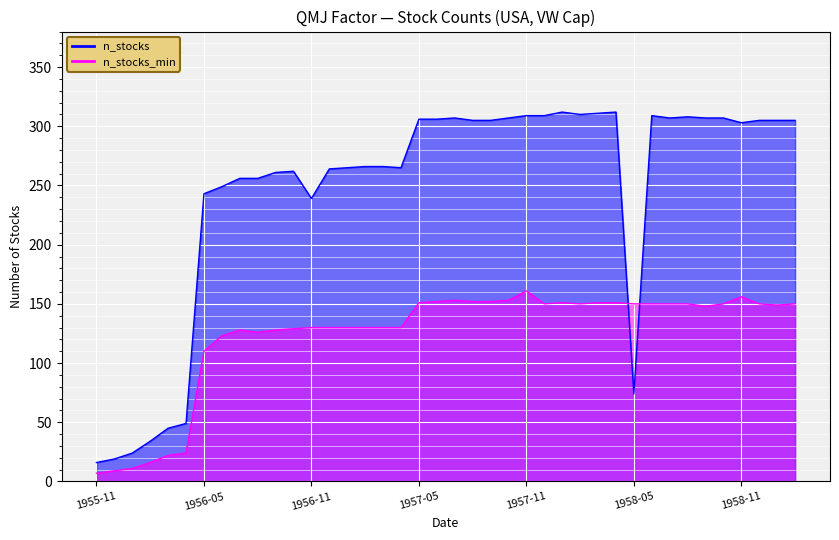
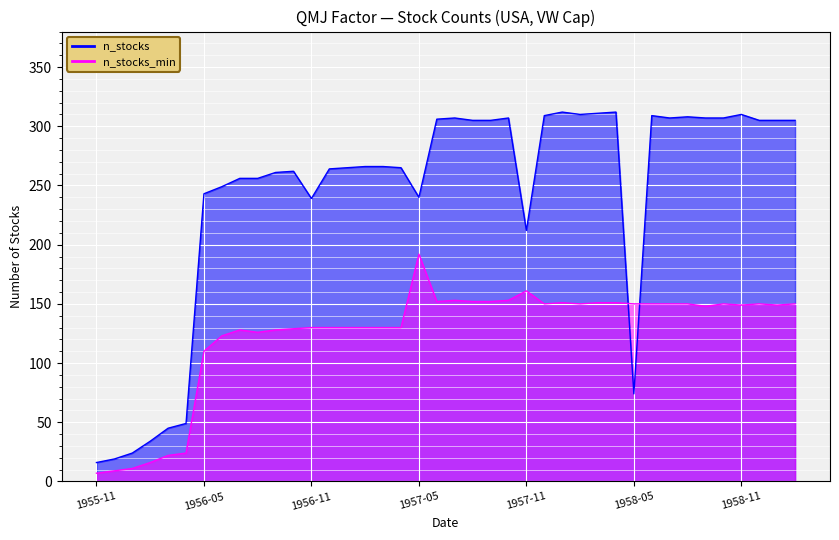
  {
    "n_stocks": {
      "1955-11": 16,
      "1956-05": 243,
      "1956-11": 239,
-     "1957-05": 306,
-     "1957-11": 309,
+     "1957-05": 240,
+     "1957-11": 212,
      "1958-05": 74,
-     "1958-11": 303
+     "1958-11": 310
    },
    "n_stocks_min": {
      "1955-11": 7,
      "1956-05": 110,
      "1956-11": 130,
-     "1957-05": 151,
+     "1957-05": 192,
      "1957-11": 161,
      "1958-05": 150,
-     "1958-11": 156
+     "1958-11": 149
    }
  }
